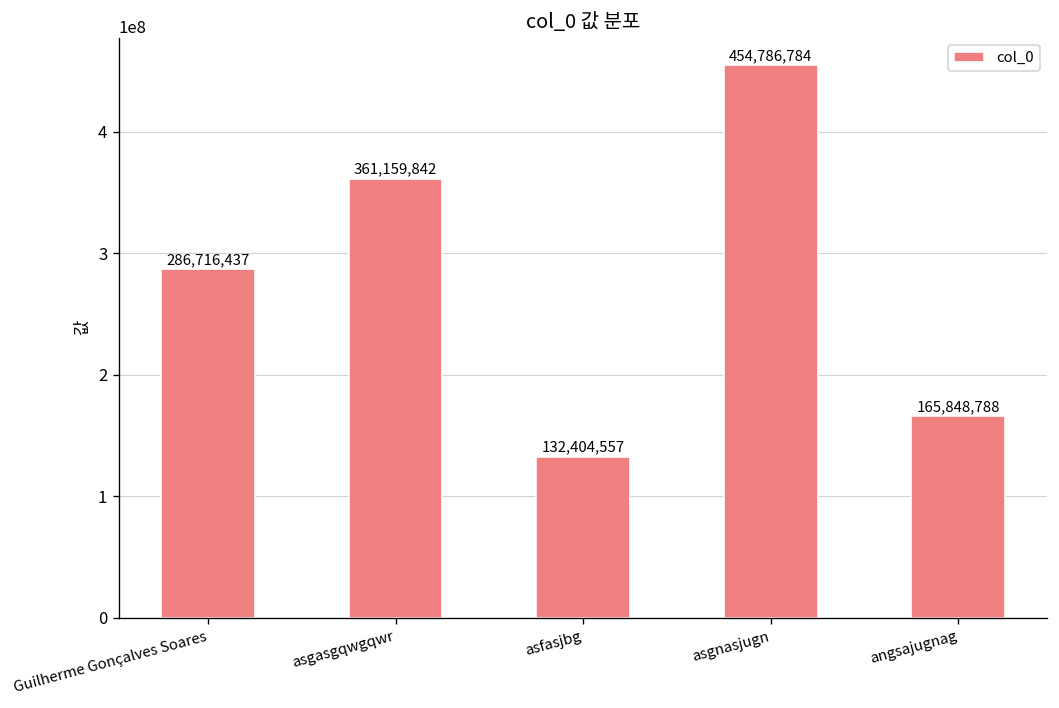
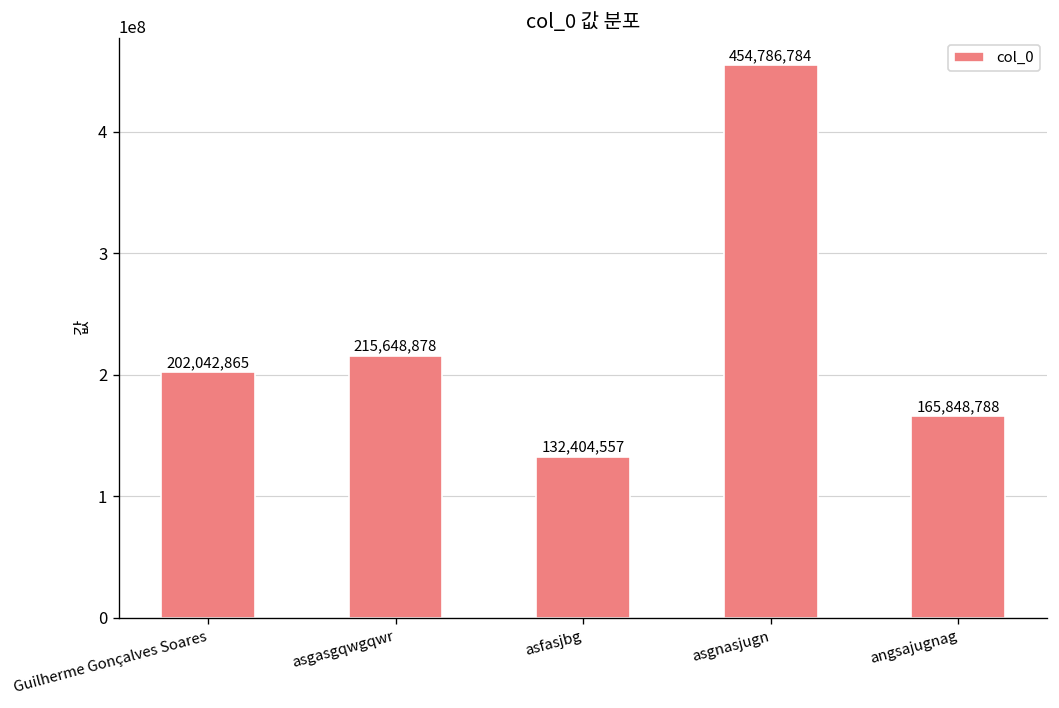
  {
-   "Guilherme Gonçalves Soares": "286,716,437",
-   "asgasgqwgqwr": "361,159,842",
+   "Guilherme Gonçalves Soares": "202,042,865",
+   "asgasgqwgqwr": "215,648,878",
    "asfasjbg": "132,404,557",
    "asgnasjugn": "454,786,784",
    "angsajugnag": "165,848,788"
  }
